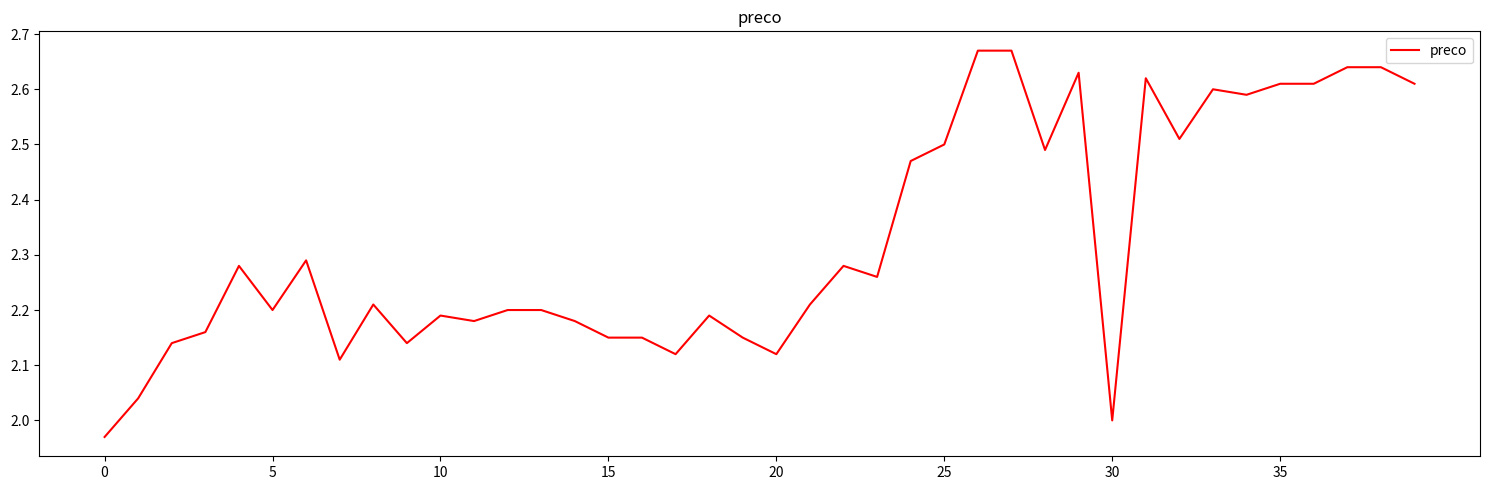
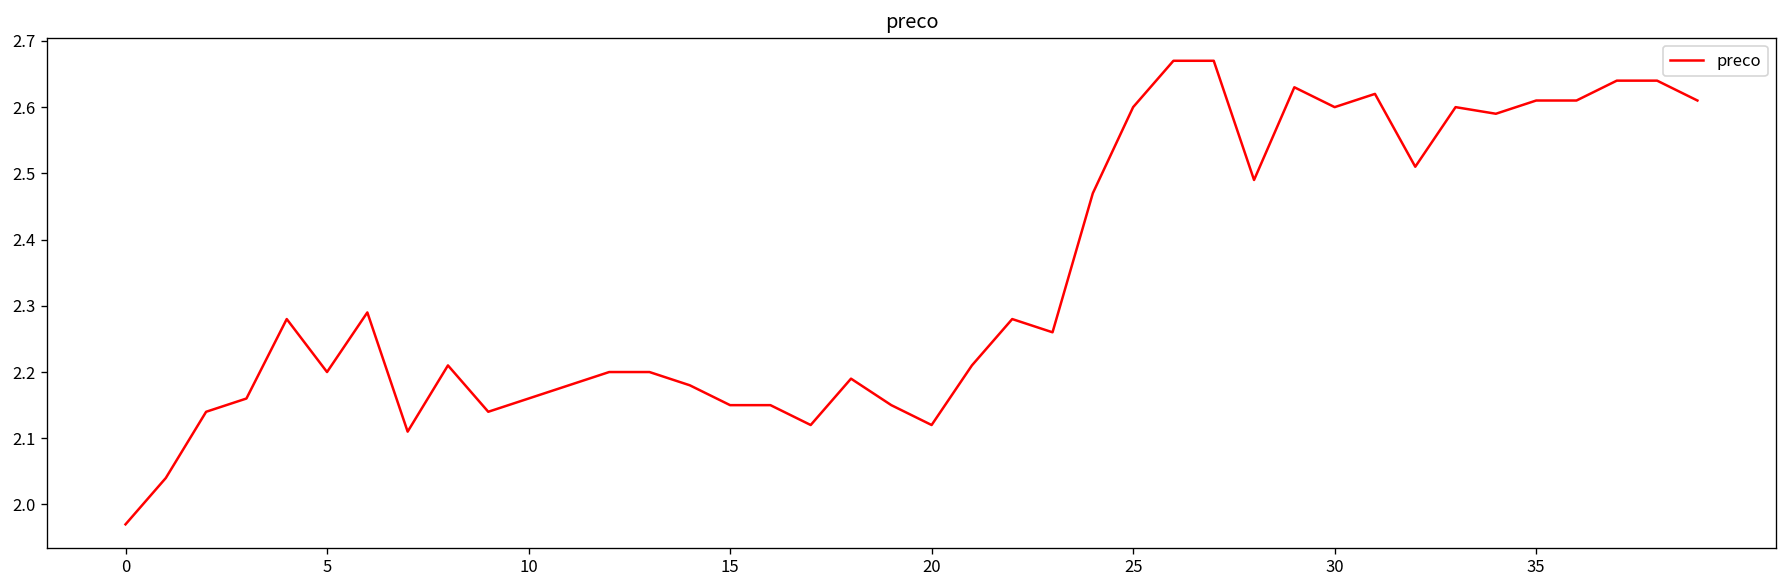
  {
    "0": 1.97,
    "5": 2.20,
-   "10": 2.19,
+   "10": 2.16,
    "15": 2.15,
    "20": 2.12,
-   "25": 2.5,
-   "30": 2.0,
+   "25": 2.6,
+   "30": 2.6,
    "35": 2.61
  }
